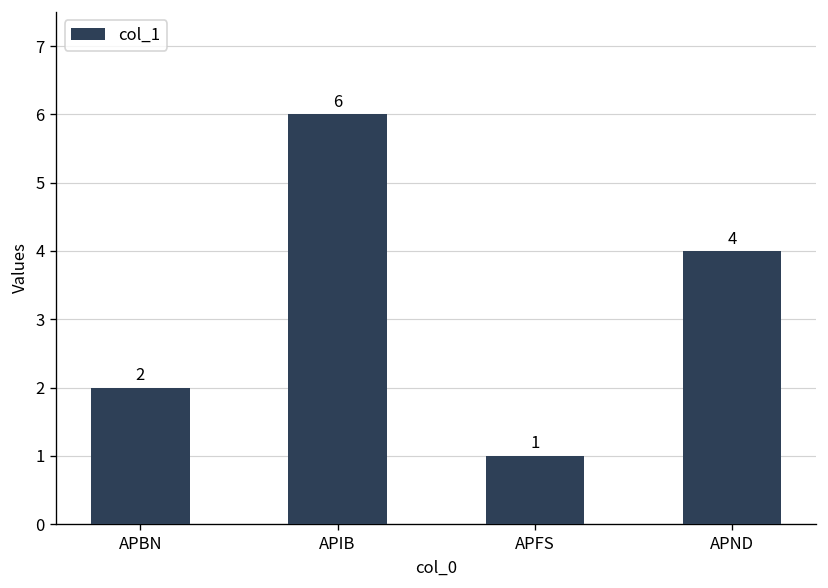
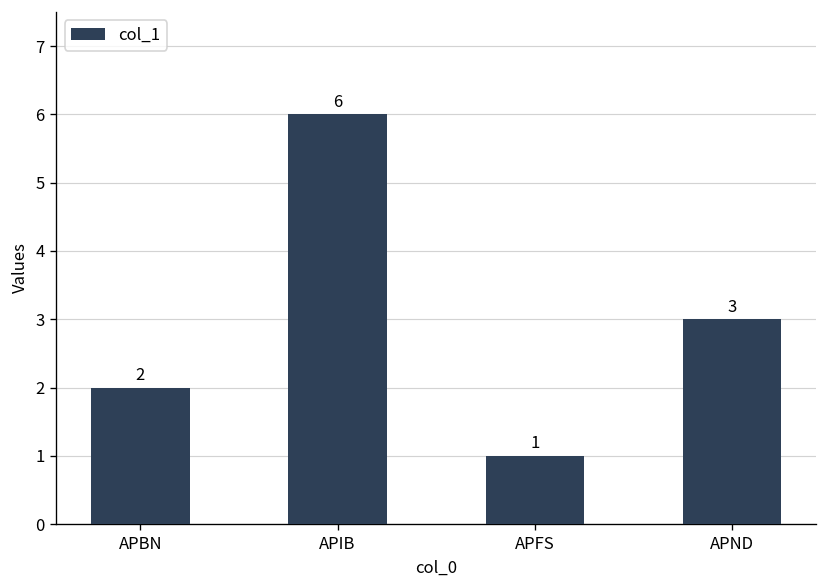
  {
    "APBN": 2,
    "APIB": 6,
    "APFS": 1,
-   "APND": 4
+   "APND": 3
  }
